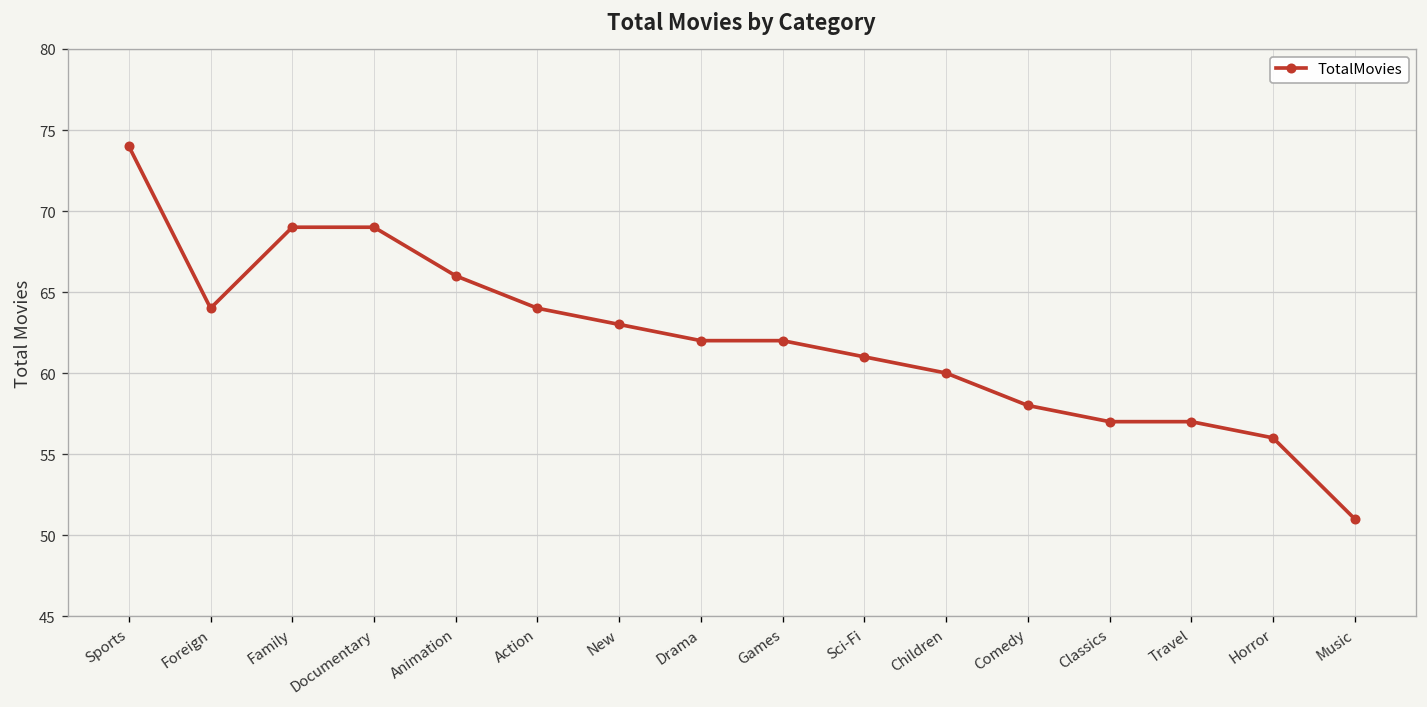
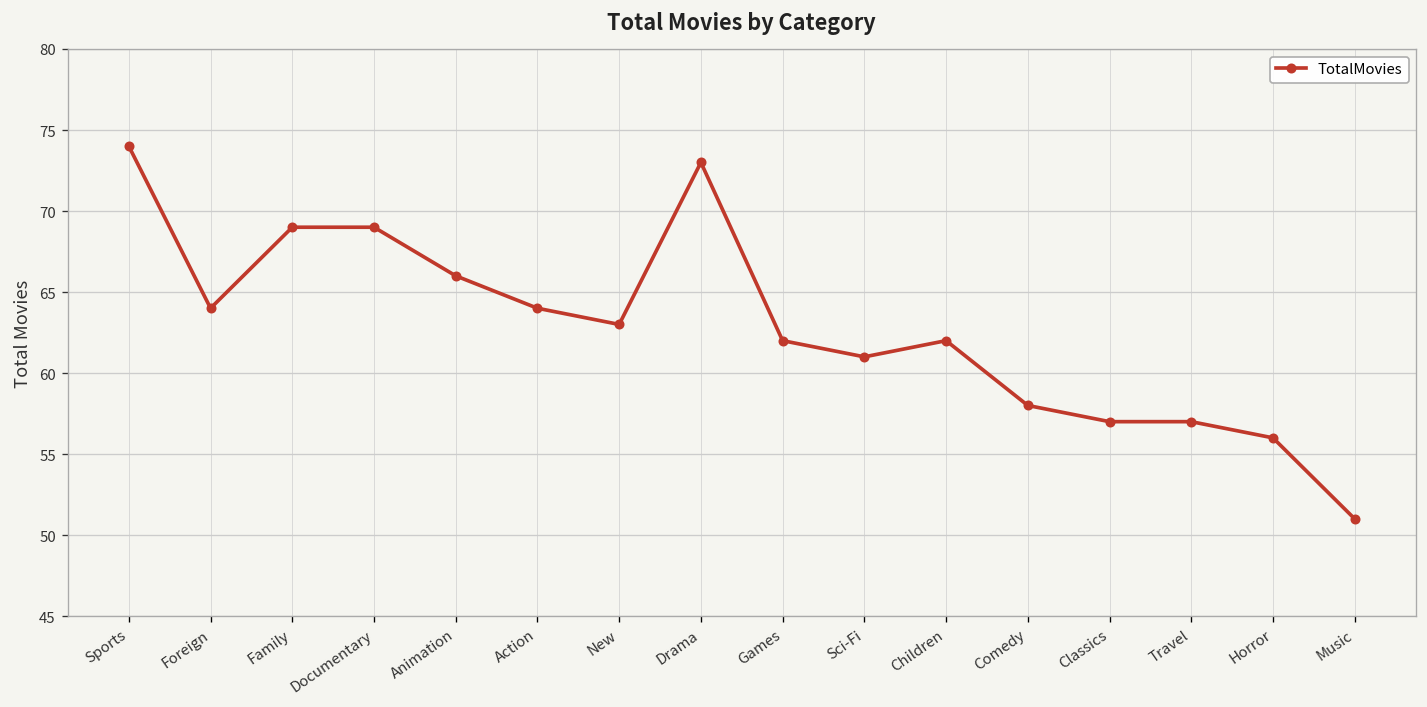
  {
    "Sports": 74,
    "Foreign": 64,
    "Family": 69,
    "Documentary": 69,
    "Animation": 66,
    "Action": 64,
    "New": 63,
-   "Drama": 62,
+   "Drama": 73,
    "Games": 62,
    "Sci-Fi": 61,
-   "Children": 60,
+   "Children": 62,
    "Comedy": 58,
    "Classics": 57,
    "Travel": 57,
    "Horror": 56,
    "Music": 51
  }
